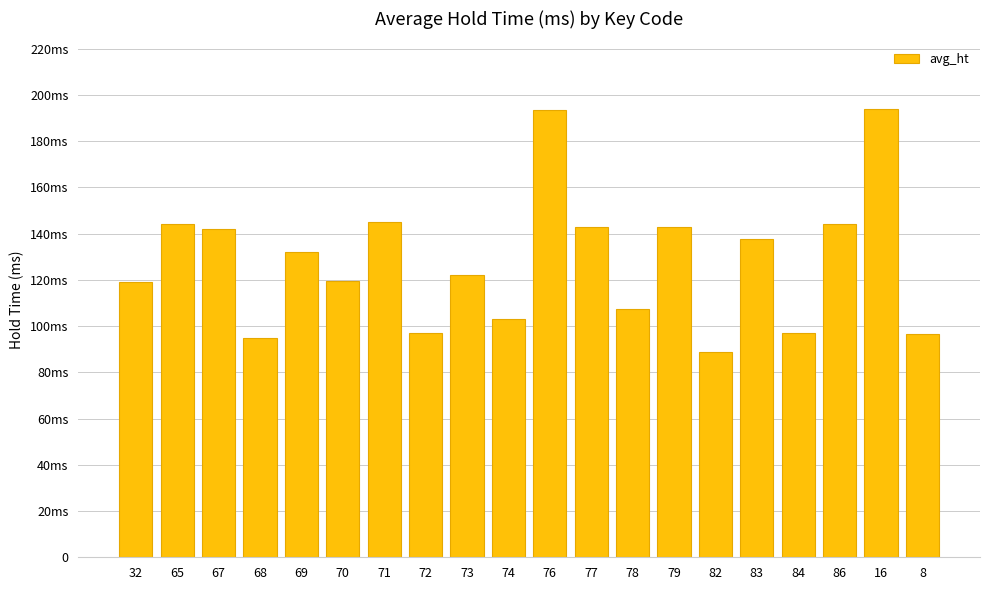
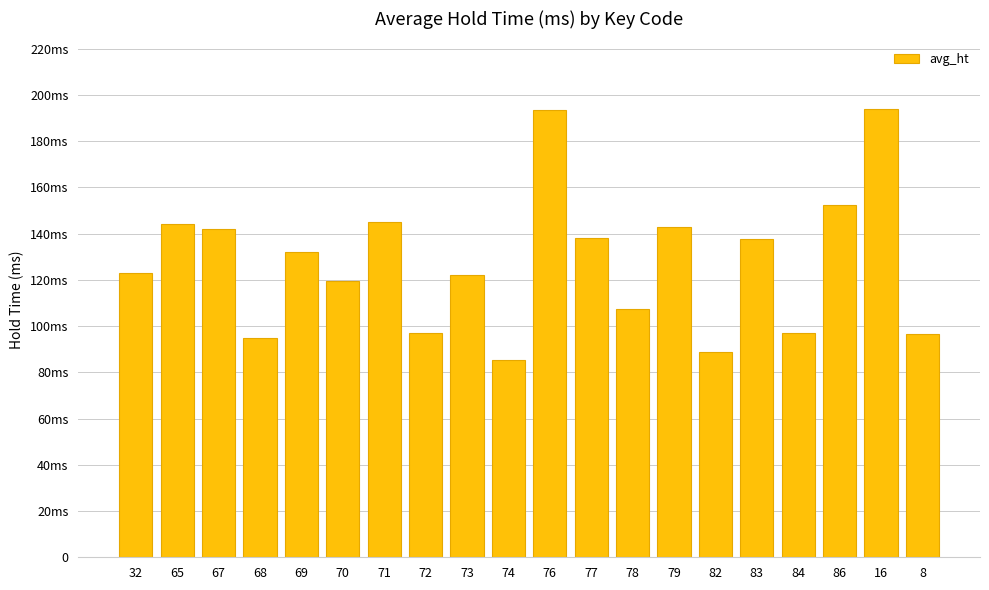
  {
-   "32": "119ms",
+   "32": "123ms",
    "65": "144ms",
    "67": "142ms",
    "68": "95ms",
    "69": "132ms",
    "70": "120ms",
    "71": "145ms",
    "72": "97ms",
    "73": "122ms",
-   "74": "103ms",
+   "74": "85ms",
    "76": "194ms",
-   "77": "143ms",
+   "77": "138ms",
    "78": "107ms",
    "79": "143ms",
    "82": "89ms",
    "83": "138ms",
    "84": "97ms",
-   "86": "144ms",
+   "86": "153ms",
    "16": "194ms",
    "8": "97ms"
  }
